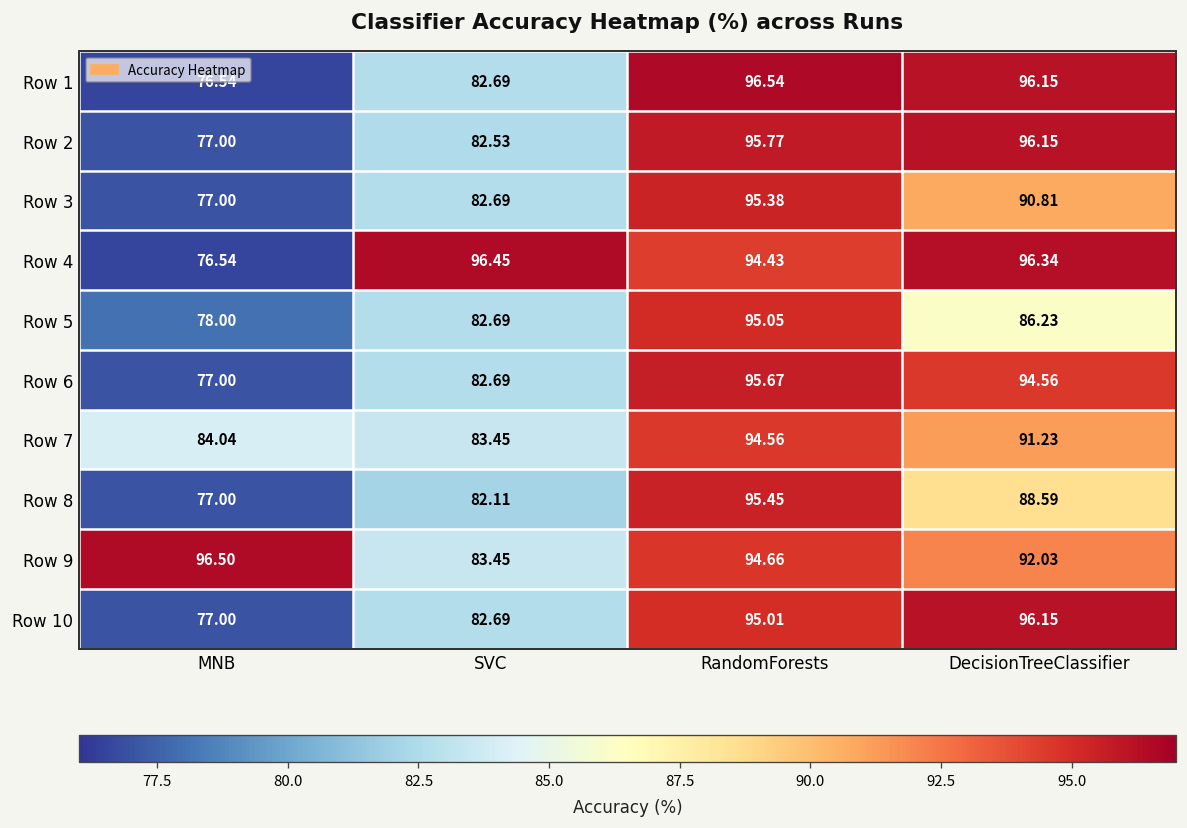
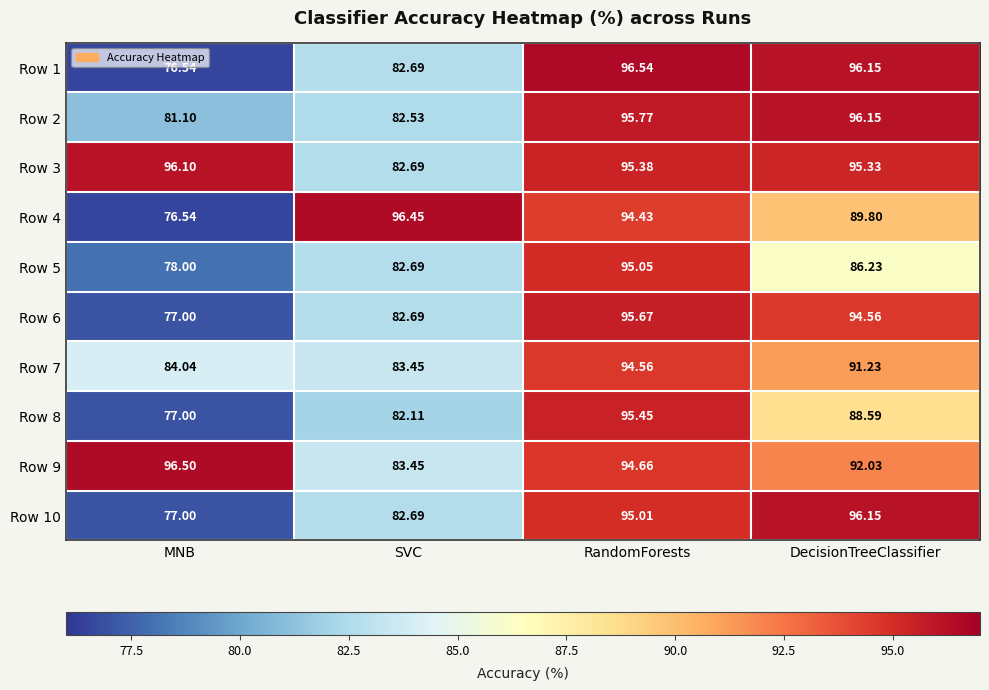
  {
    "Row 1": {
      "SVC": 82.69,
      "RandomForests": 96.54,
      "DecisionTreeClassifier": 96.15
    },
    "Row 2": {
-     "MNB": 77.00,
+     "MNB": 81.10,
      "SVC": 82.53,
      "RandomForests": 95.77,
      "DecisionTreeClassifier": 96.15
    },
    "Row 3": {
-     "MNB": 77.00,
+     "MNB": 96.10,
      "SVC": 82.69,
      "RandomForests": 95.38,
-     "DecisionTreeClassifier": 90.81
+     "DecisionTreeClassifier": 95.33
    },
    "Row 4": {
      "MNB": 76.54,
      "SVC": 96.45,
      "RandomForests": 94.43,
-     "DecisionTreeClassifier": 96.34
+     "DecisionTreeClassifier": 89.80
    },
    "Row 5": {
      "MNB": 78.00,
      "SVC": 82.69,
      "RandomForests": 95.05,
      "DecisionTreeClassifier": 86.23
    },
    "Row 6": {
      "MNB": 77.00,
      "SVC": 82.69,
      "RandomForests": 95.67,
      "DecisionTreeClassifier": 94.56
    },
    "Row 7": {
      "MNB": 84.04,
      "SVC": 83.45,
      "RandomForests": 94.56,
      "DecisionTreeClassifier": 91.23
    },
    "Row 8": {
      "MNB": 77.00,
      "SVC": 82.11,
      "RandomForests": 95.45,
      "DecisionTreeClassifier": 88.59
    },
    "Row 9": {
      "MNB": 96.50,
      "SVC": 83.45,
      "RandomForests": 94.66,
      "DecisionTreeClassifier": 92.03
    },
    "Row 10": {
      "MNB": 77.00,
      "SVC": 82.69,
      "RandomForests": 95.01,
      "DecisionTreeClassifier": 96.15
    }
  }
